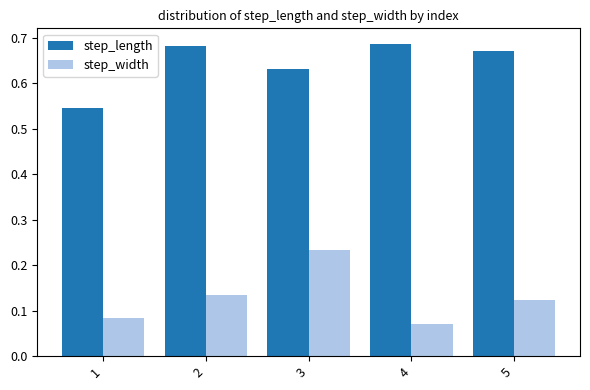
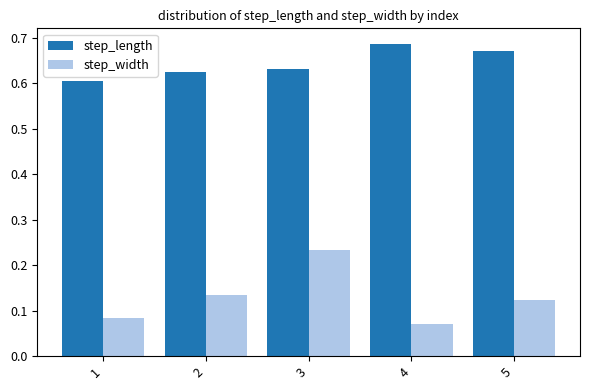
  {
    "step_length": {
-     "1": 0.55,
-     "2": 0.68,
+     "1": 0.61,
+     "2": 0.62,
      "3": 0.63,
      "4": 0.69,
      "5": 0.67
    },
    "step_width": {
      "1": 0.08,
      "2": 0.13,
      "3": 0.23,
      "4": 0.07,
      "5": 0.12
    }
  }
